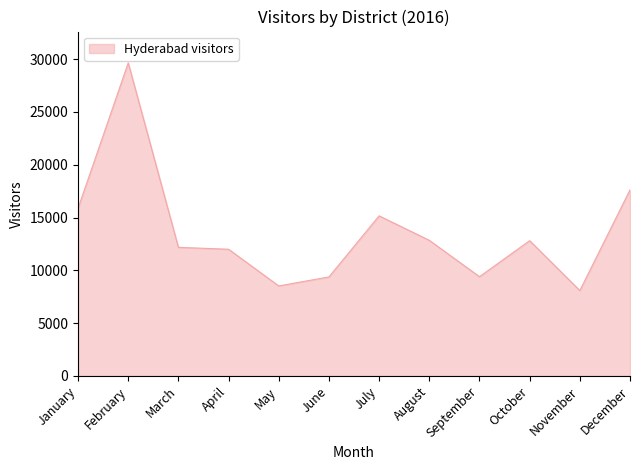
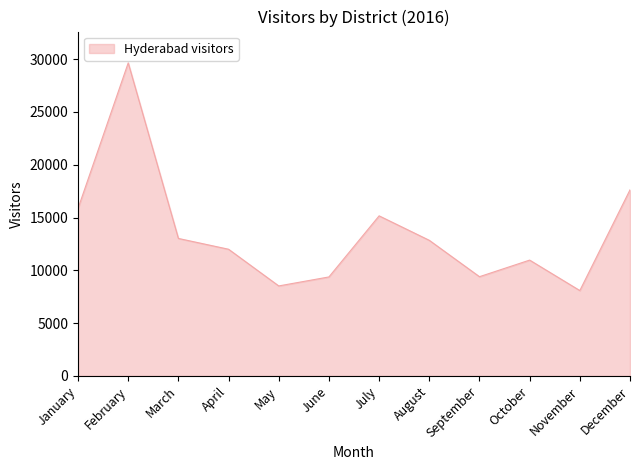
  {
    "January": 15900,
    "February": 29600,
-   "March": 12200,
+   "March": 13000,
    "April": 12000,
    "May": 8500,
    "June": 9400,
    "July": 15200,
    "August": 12800,
    "September": 9400,
-   "October": 12800,
+   "October": 11000,
    "November": 8100,
    "December": 17600
  }
